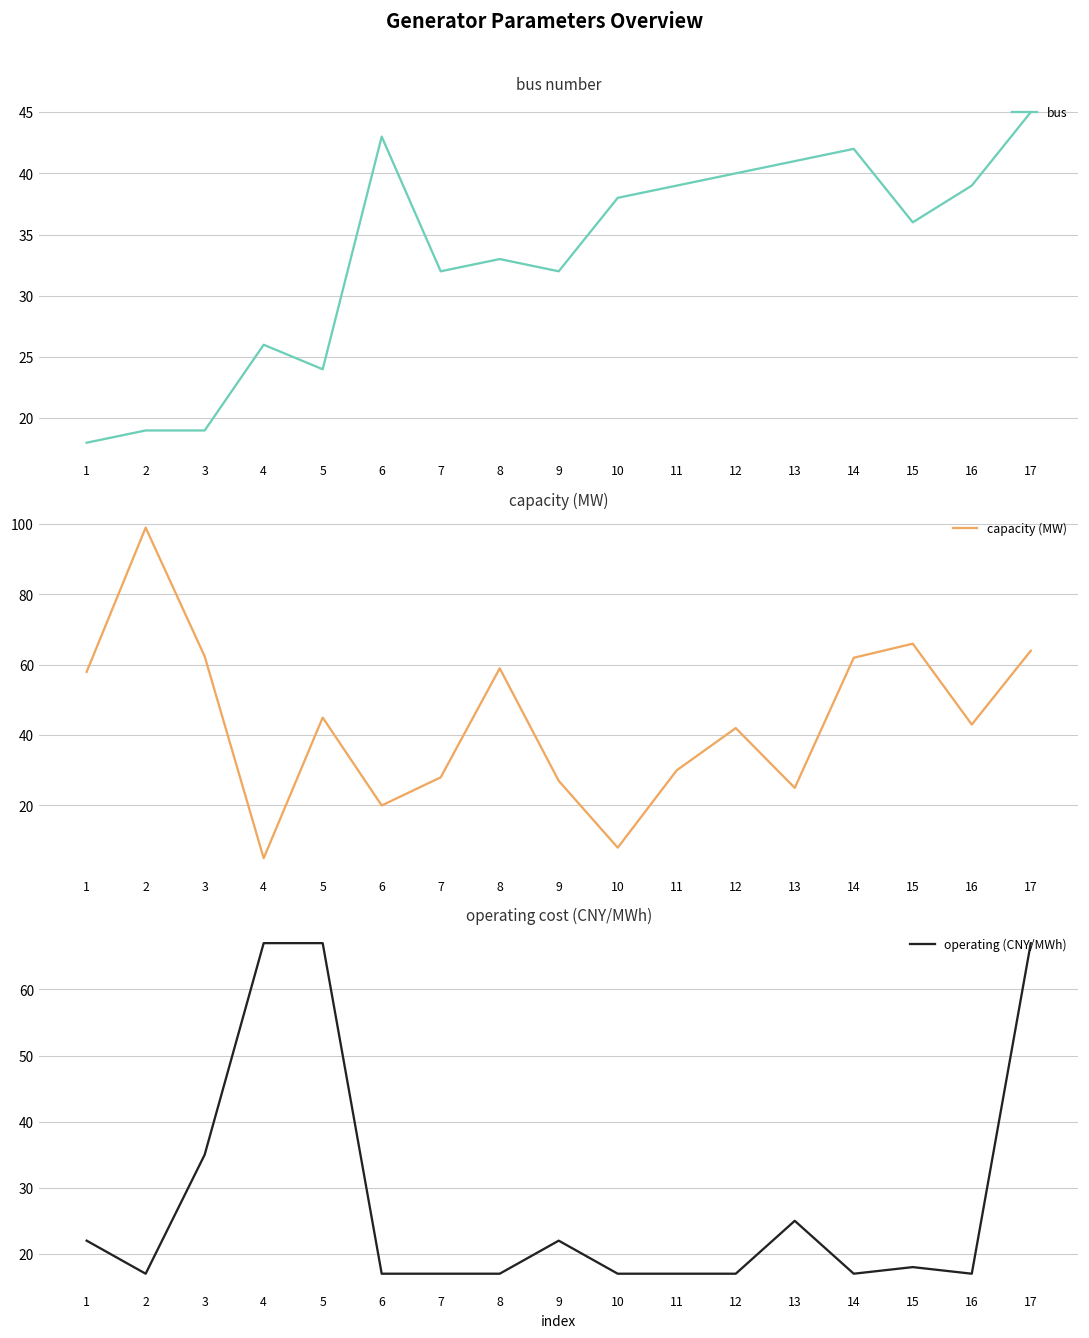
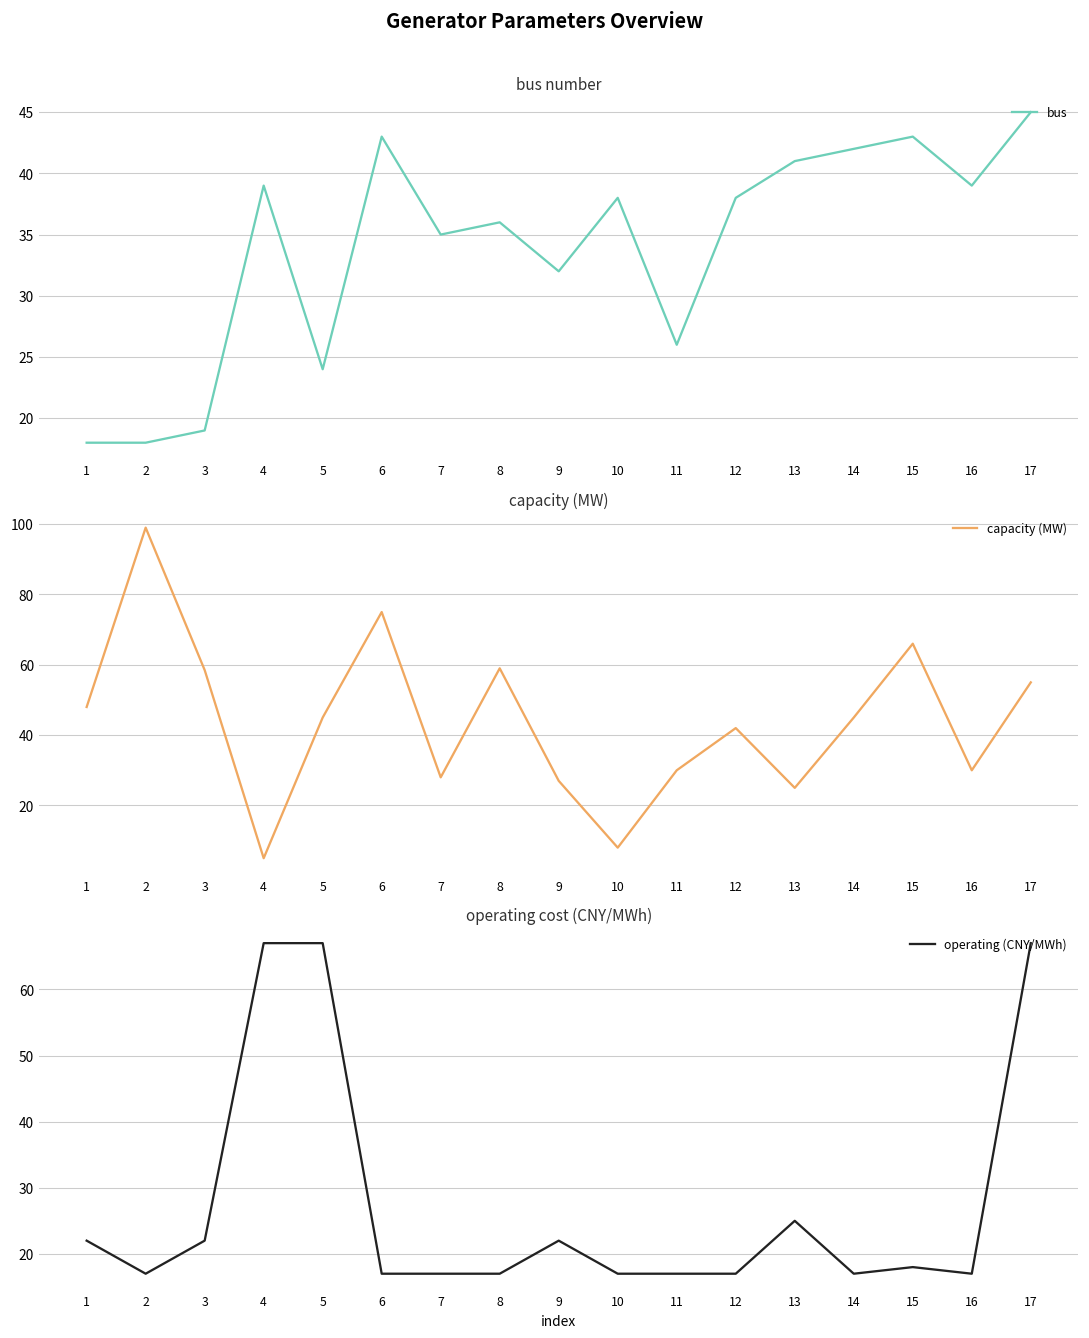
  {
    "bus number": {
      "1": 18,
-     "2": 19,
+     "2": 18,
      "3": 19,
-     "4": 26,
+     "4": 39,
      "5": 24,
      "6": 43,
-     "7": 32,
-     "8": 33,
+     "7": 35,
+     "8": 36,
      "9": 32,
      "10": 38,
-     "11": 39,
-     "12": 40,
+     "11": 26,
+     "12": 38,
      "13": 41,
      "14": 42,
-     "15": 36,
+     "15": 43,
      "16": 39,
      "17": 45
    },
    "capacity (MW)": {
-     "1": 58,
+     "1": 48,
      "2": 99,
-     "3": 62,
+     "3": 59,
      "4": 5,
      "5": 45,
-     "6": 20,
+     "6": 75,
      "7": 28,
      "8": 59,
      "9": 27,
      "10": 8,
      "11": 30,
      "12": 42,
      "13": 25,
-     "14": 62,
+     "14": 45,
      "15": 66,
-     "16": 43,
-     "17": 64
+     "16": 30,
+     "17": 55
    },
    "operating cost (CNY/MWh)": {
      "1": 22,
      "2": 17,
-     "3": 35,
+     "3": 22,
      "4": 67,
      "5": 67,
      "6": 17,
      "7": 17,
      "8": 17,
      "9": 22,
      "10": 17,
      "11": 17,
      "12": 17,
      "13": 25,
      "14": 17,
      "15": 18,
      "16": 17,
      "17": 67
    }
  }
